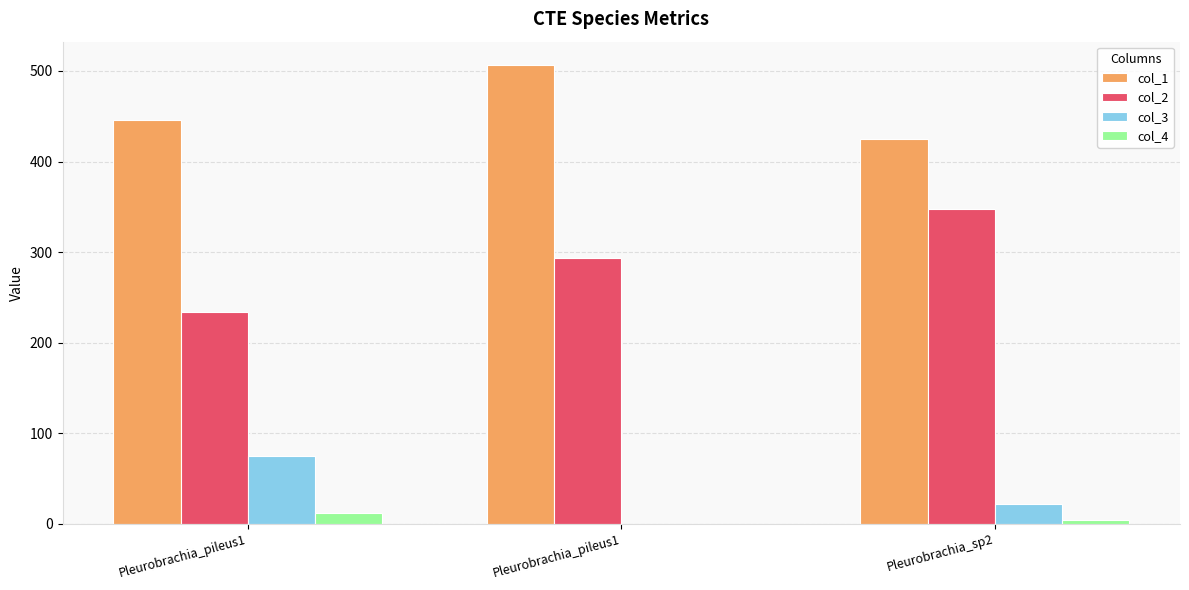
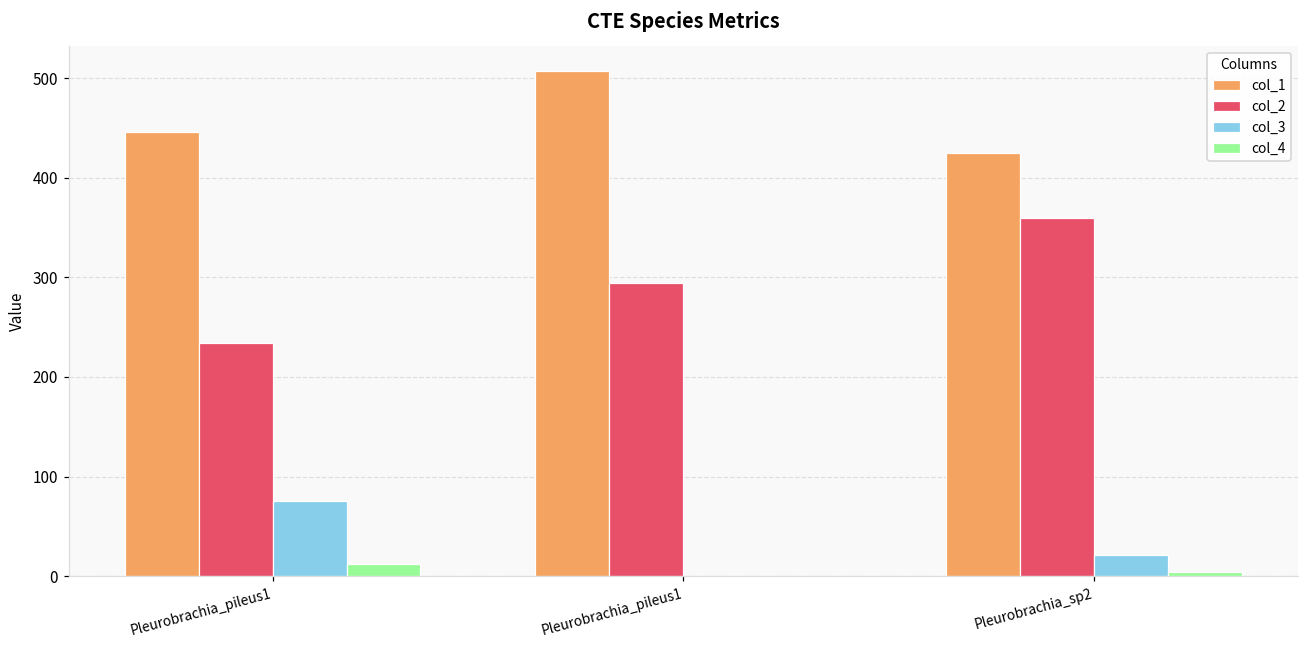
  {
    "col_1": {
      "Pleurobrachia_sp2": 430
    },
    "col_2": {
-     "Pleurobrachia_sp2": 350
+     "Pleurobrachia_sp2": 360
    },
    "col_3": {
      "Pleurobrachia_sp2": 20
    },
    "col_4": {
      "Pleurobrachia_sp2": 0
    }
  }
